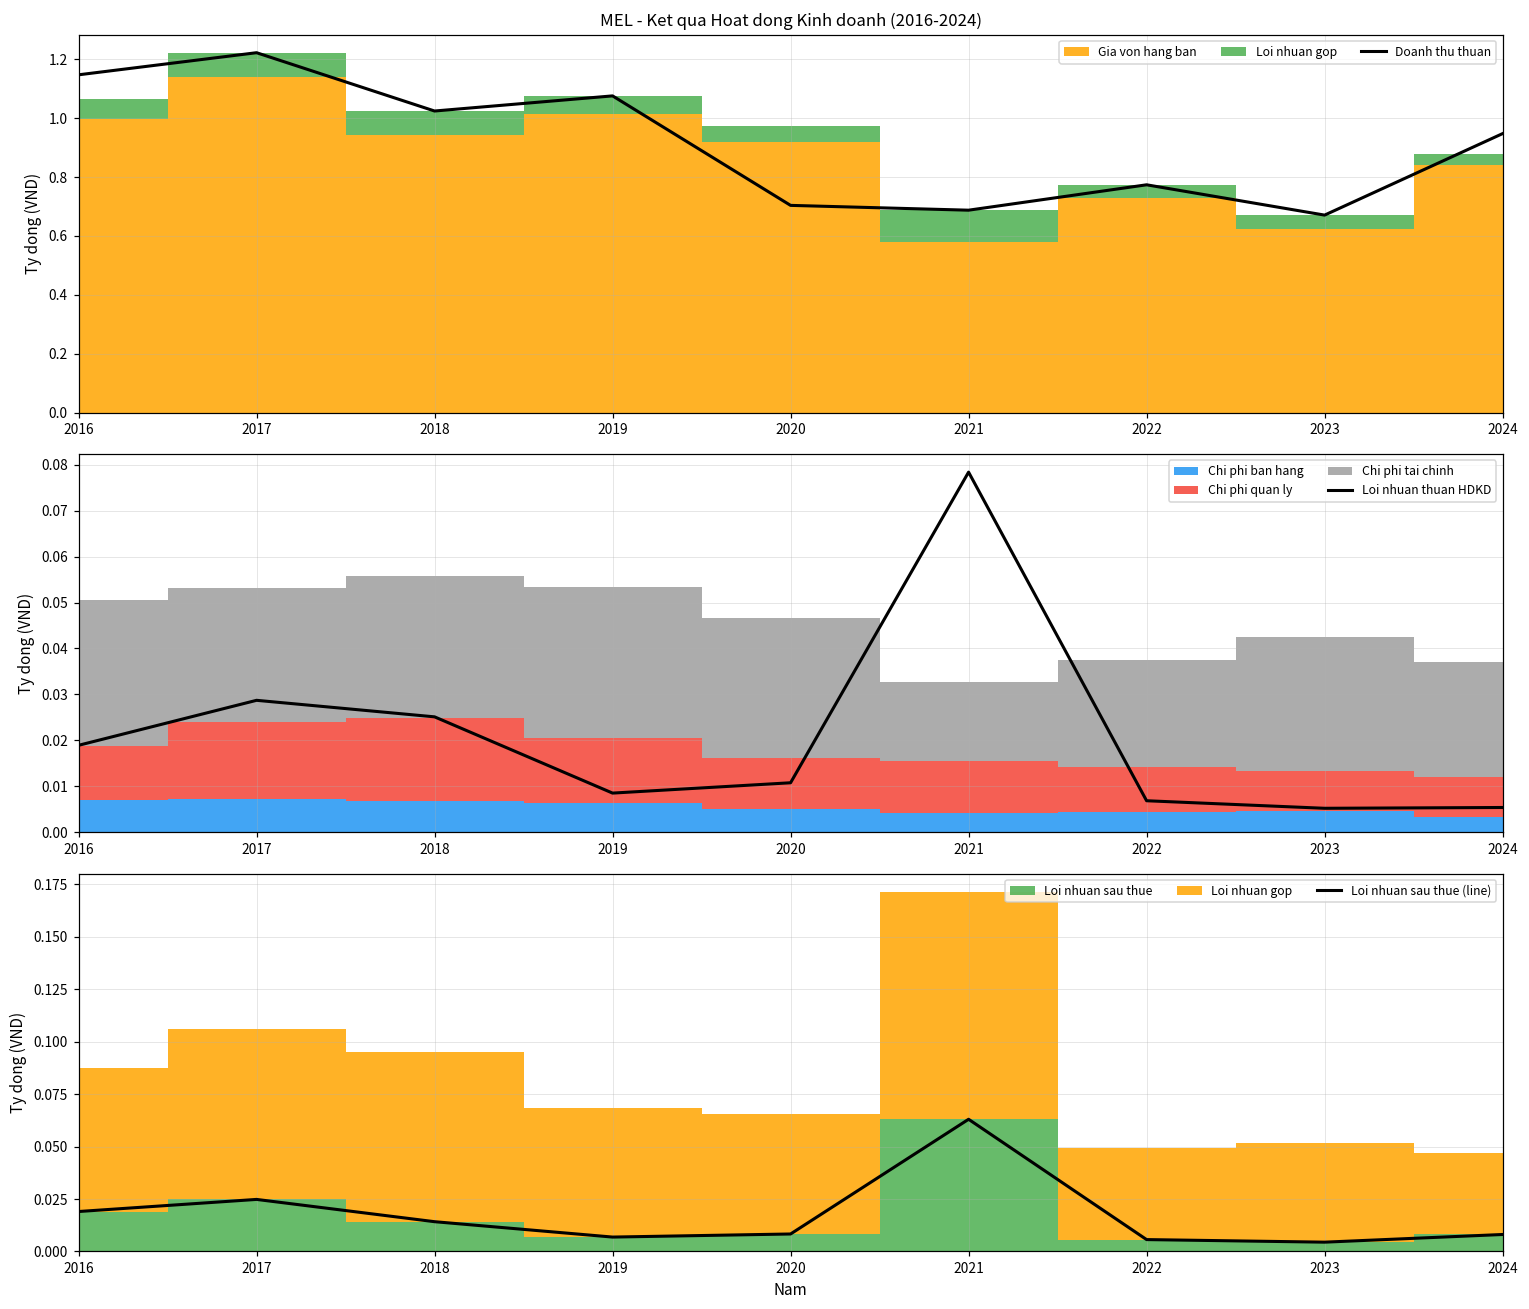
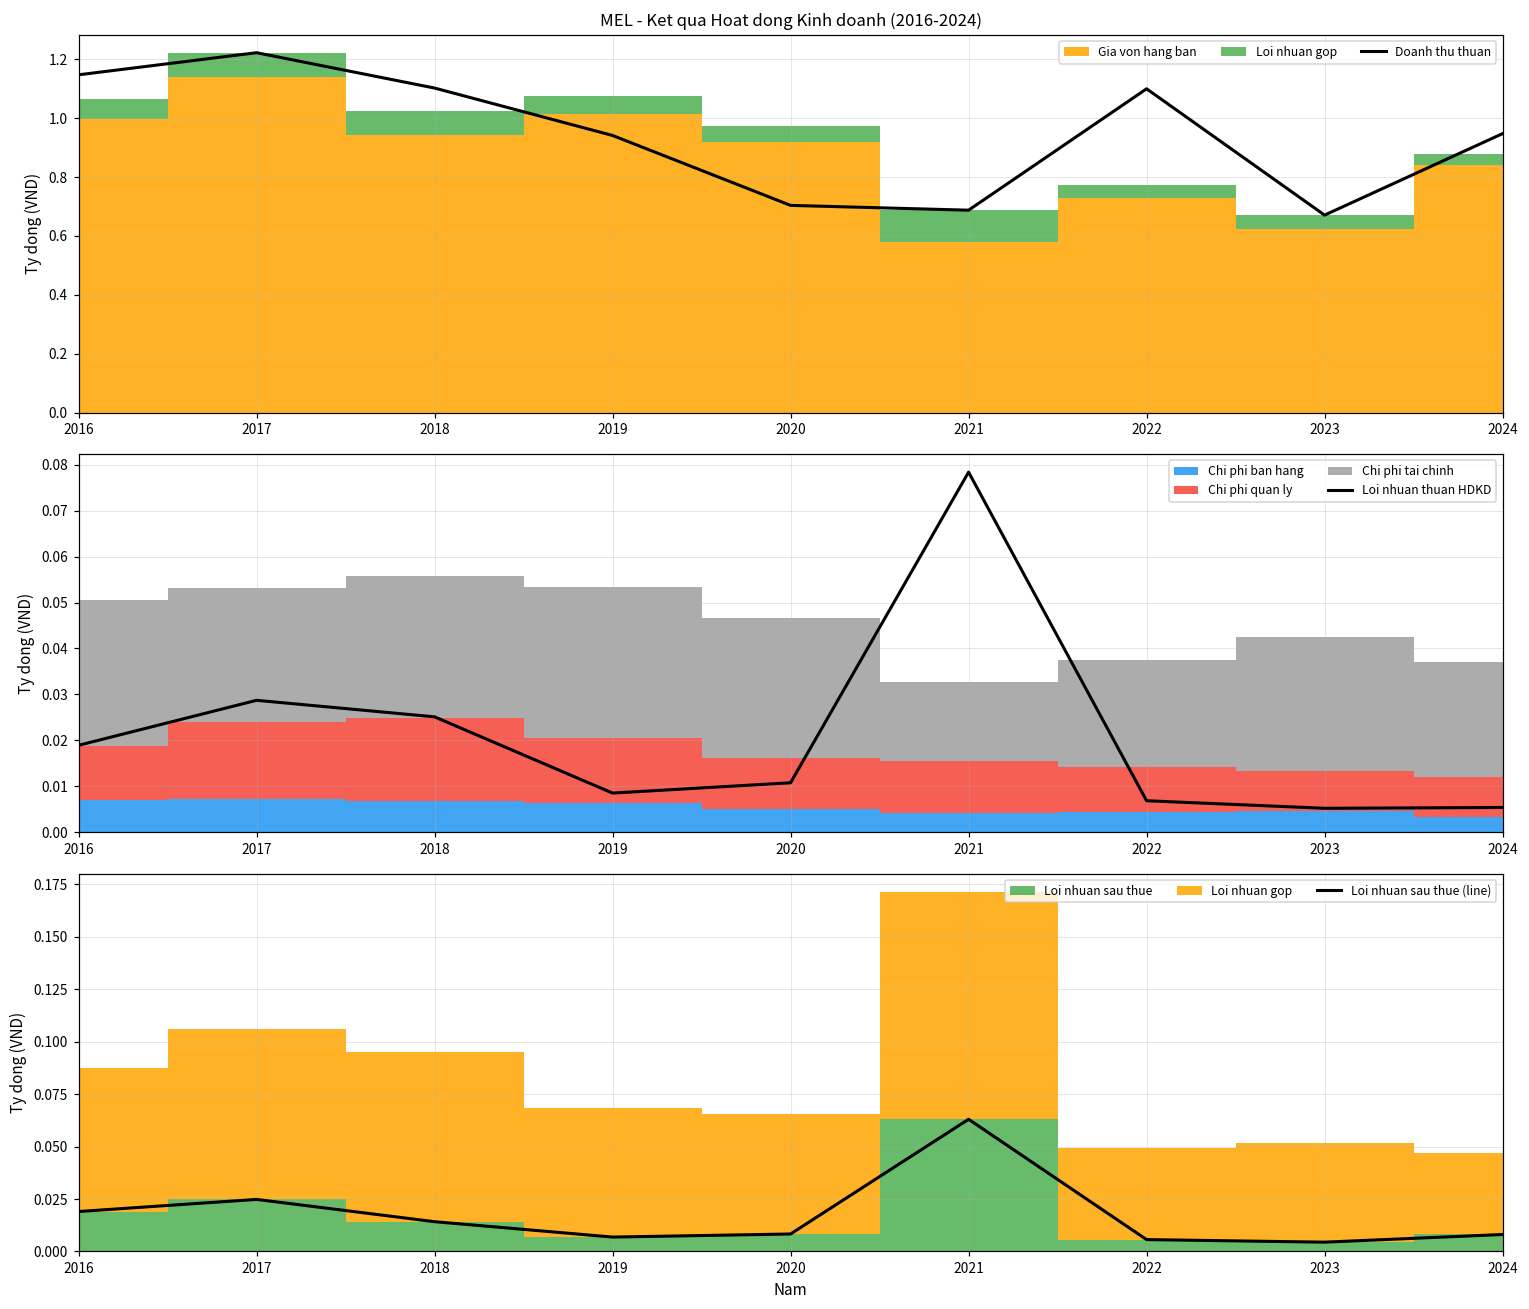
  {
    "MEL - Ket qua Hoat dong Kinh doanh (2016-2024)": {
      "Doanh thu thuan": {
        "2016": 1.15,
        "2017": 1.22,
-       "2018": 1.02,
-       "2019": 1.08,
+       "2018": 1.10,
+       "2019": 0.94,
        "2020": 0.70,
        "2021": 0.69,
-       "2022": 0.77,
+       "2022": 1.10,
        "2023": 0.67,
        "2024": 0.95
      }
    }
  }
